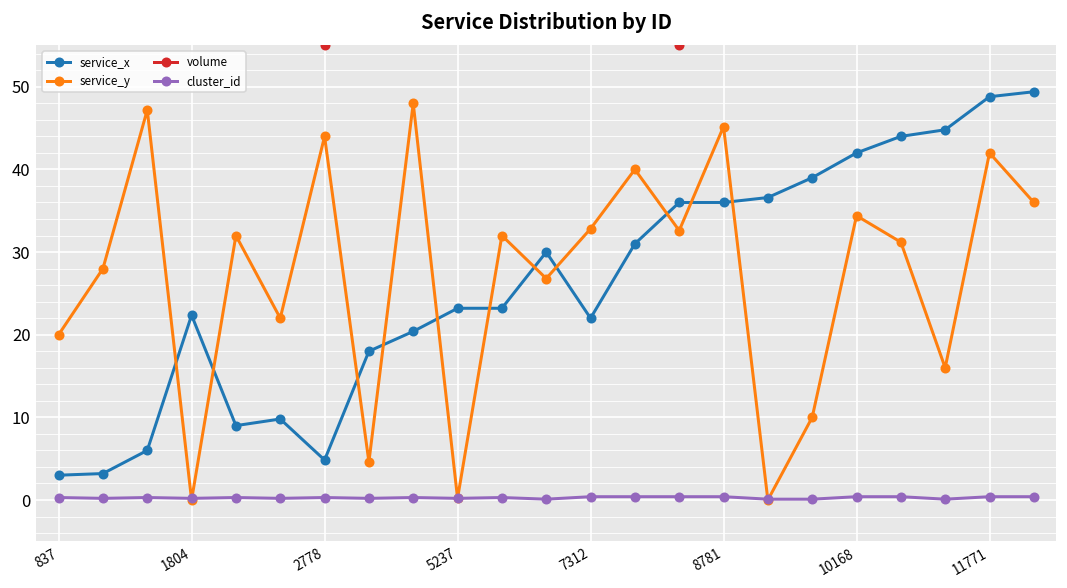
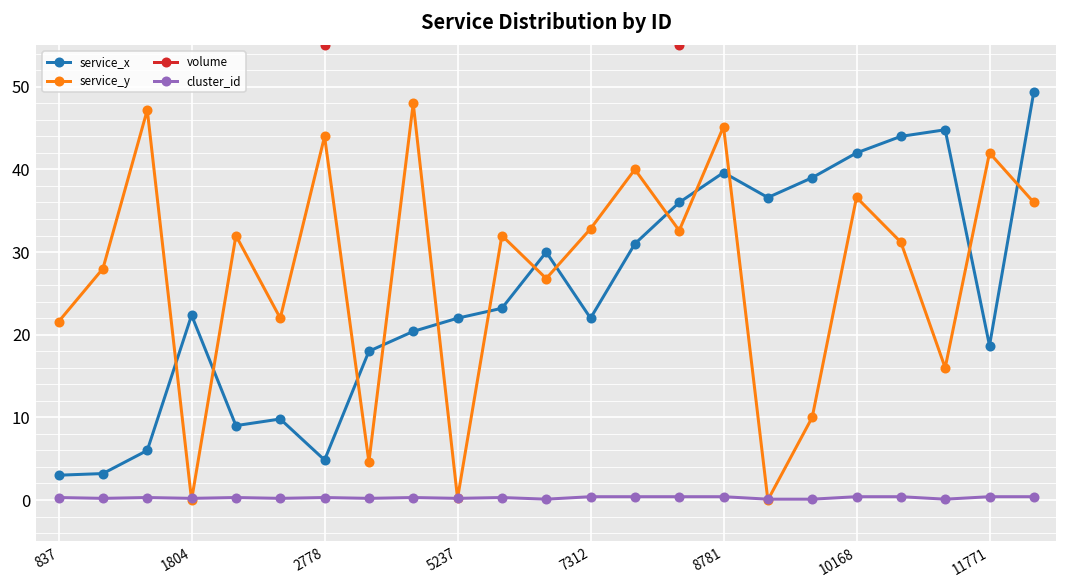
  {
    "service_x": {
      "837": 3,
      "1804": 22,
      "2778": 5,
-     "5237": 23,
+     "5237": 22,
      "7312": 22,
-     "8781": 36,
+     "8781": 40,
      "10168": 42,
-     "11771": 49
+     "11771": 19
    },
    "service_y": {
-     "837": 20,
+     "837": 22,
      "2778": 44,
      "7312": 33,
      "8781": 45,
-     "10168": 34,
+     "10168": 37,
      "11771": 42
    },
    "volume": {
      "2778": 55
    },
    "cluster_id": {
      "837": 0,
      "2778": 0,
      "7312": 0,
      "8781": 0,
      "10168": 0,
      "11771": 0
    }
  }
